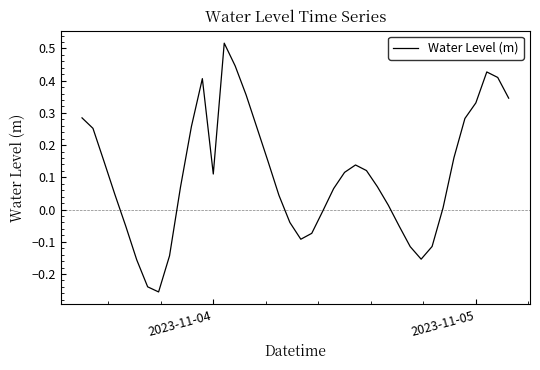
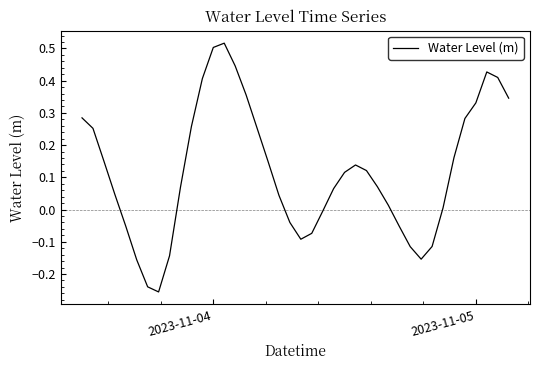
  {
-   "2023-11-04": 0.11,
+   "2023-11-04": 0.50,
    "2023-11-05": 0.33
  }
